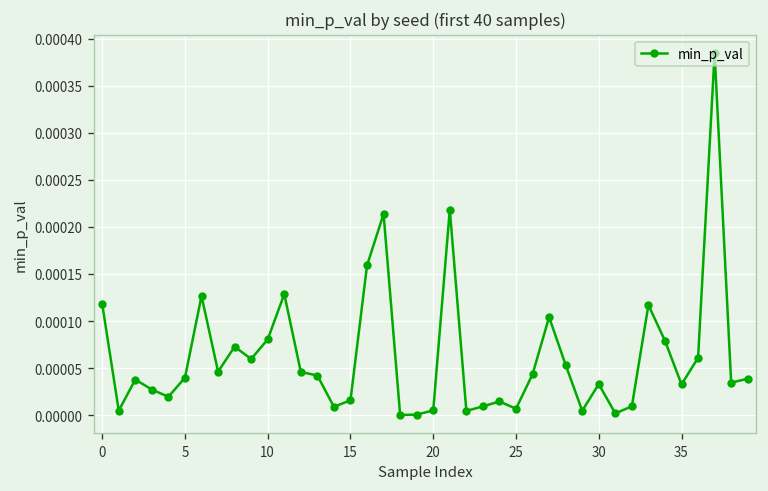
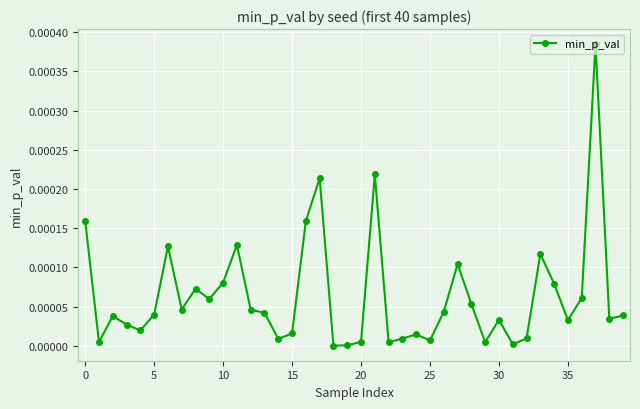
  {
-   "0": 0.00012,
+   "0": 0.00016,
    "5": 0.00004,
    "10": 0.00008,
    "15": 0.00002,
    "20": 0.00000,
    "25": 0.00001,
    "30": 0.00003,
    "35": 0.00003
  }
